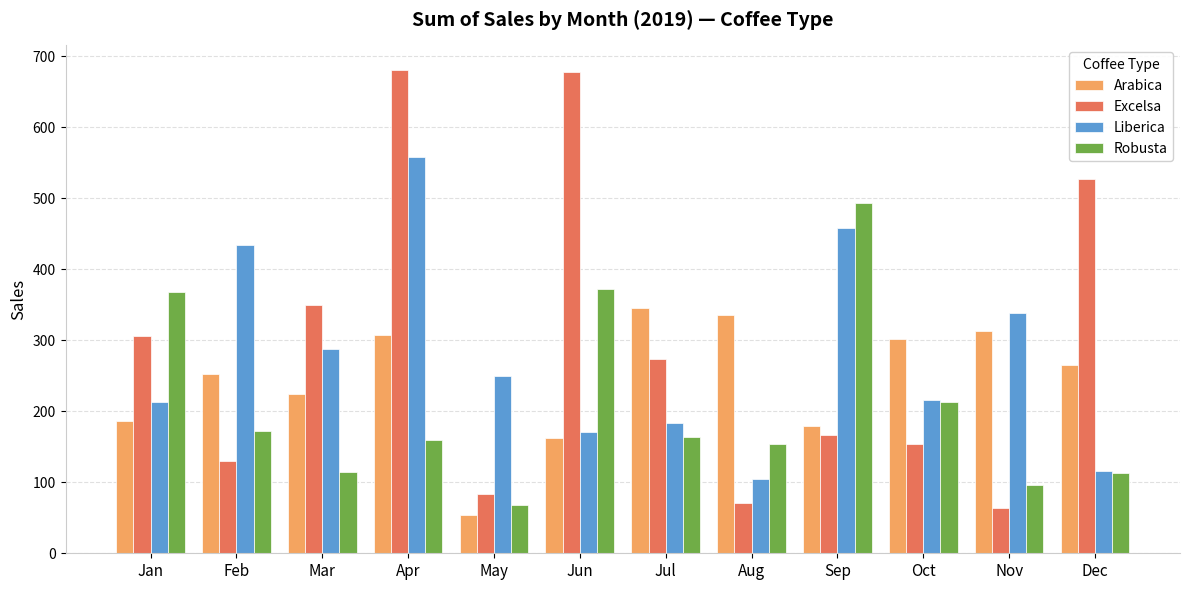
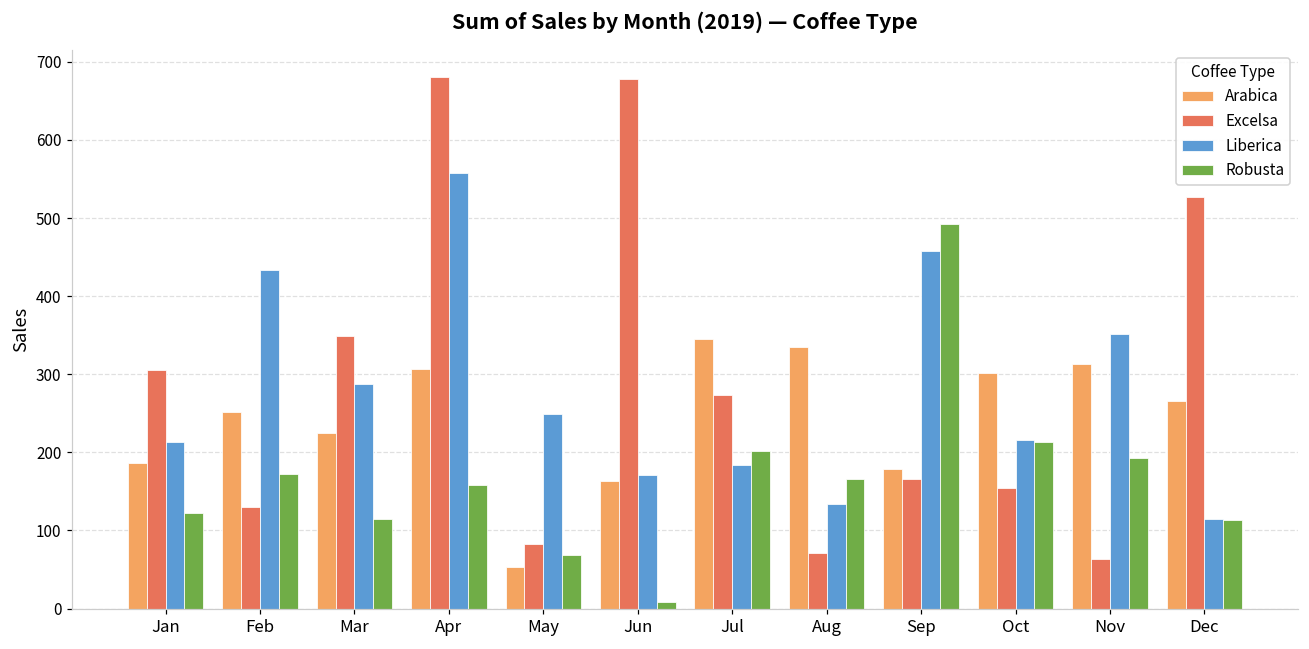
  {
    "Liberica": {
      "Jan": 210,
      "Feb": 430,
      "Mar": 290,
      "Apr": 560,
      "May": 250,
      "Jun": 170,
      "Jul": 180,
-     "Aug": 100,
+     "Aug": 130,
      "Sep": 460,
      "Oct": 220,
-     "Nov": 340,
+     "Nov": 350,
      "Dec": 120
    },
    "Robusta": {
-     "Jan": 370,
+     "Jan": 120,
      "Feb": 170,
      "Mar": 110,
      "Apr": 160,
      "May": 70,
-     "Jun": 370,
-     "Jul": 160,
-     "Aug": 150,
+     "Jun": 10,
+     "Jul": 200,
+     "Aug": 170,
      "Sep": 490,
      "Oct": 210,
-     "Nov": 100,
+     "Nov": 190,
      "Dec": 110
    }
  }
